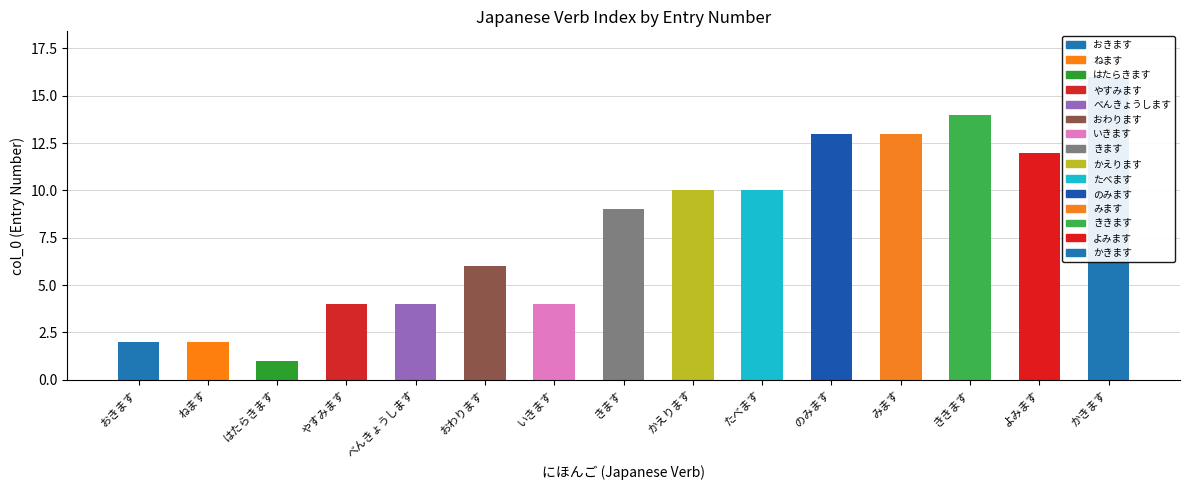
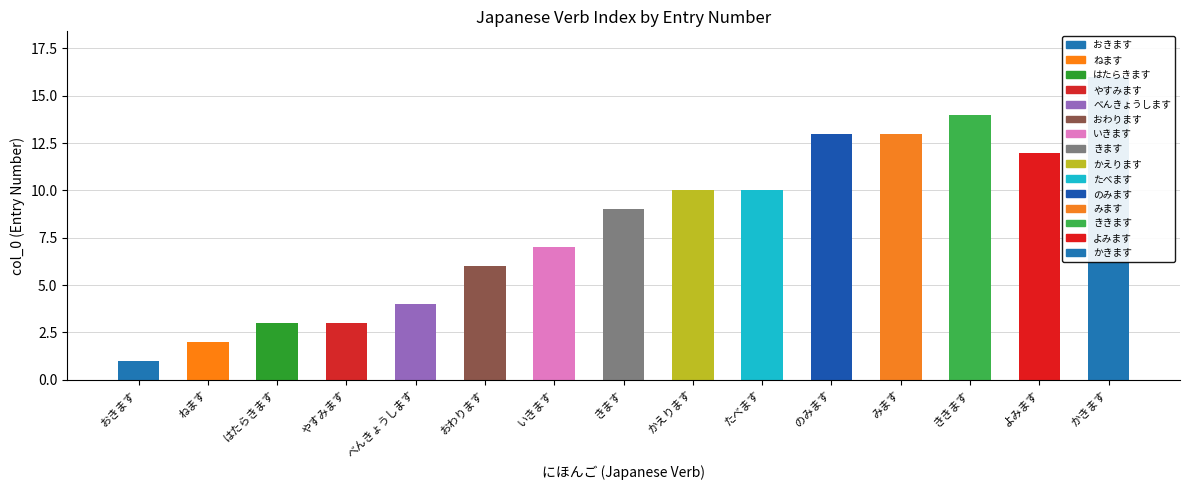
  {
-   "おきます": 2,
+   "おきます": 1,
    "ねます": 2,
-   "はたらきます": 1,
-   "やすみます": 4,
+   "はたらきます": 3,
+   "やすみます": 3,
    "べんきょうします": 4,
    "おわります": 6,
-   "いきます": 4,
+   "いきます": 7,
    "きます": 9,
    "かえります": 10,
    "たべます": 10,
    "のみます": 13,
    "みます": 13,
    "ききます": 14,
    "よみます": 12
  }
